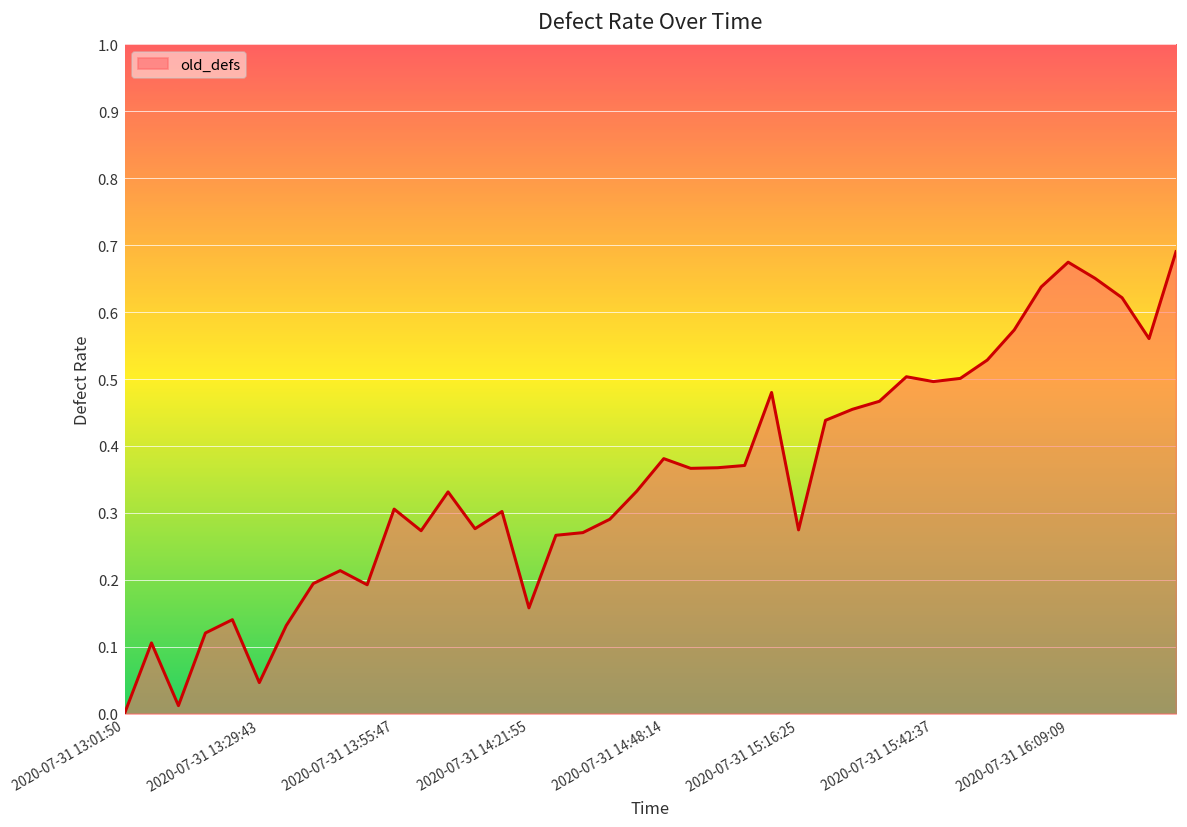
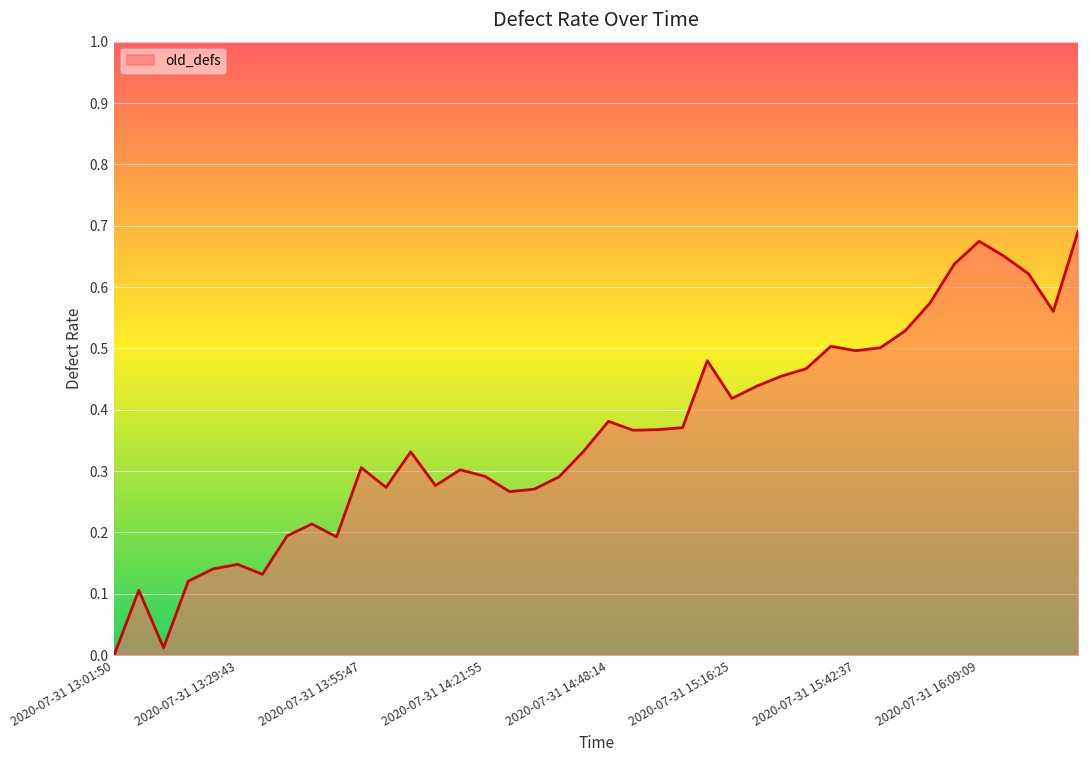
  {
    "2020-07-31 13:01:50": 0.00,
-   "2020-07-31 13:29:43": 0.05,
+   "2020-07-31 13:29:43": 0.15,
    "2020-07-31 13:55:47": 0.31,
-   "2020-07-31 14:21:55": 0.16,
+   "2020-07-31 14:21:55": 0.29,
    "2020-07-31 14:48:14": 0.38,
-   "2020-07-31 15:16:25": 0.27,
+   "2020-07-31 15:16:25": 0.42,
    "2020-07-31 15:42:37": 0.50,
    "2020-07-31 16:09:09": 0.67
  }
